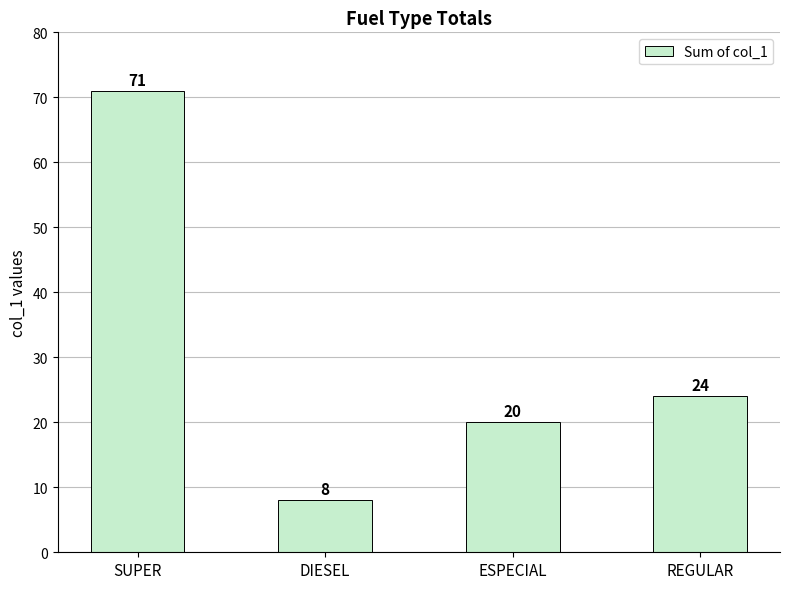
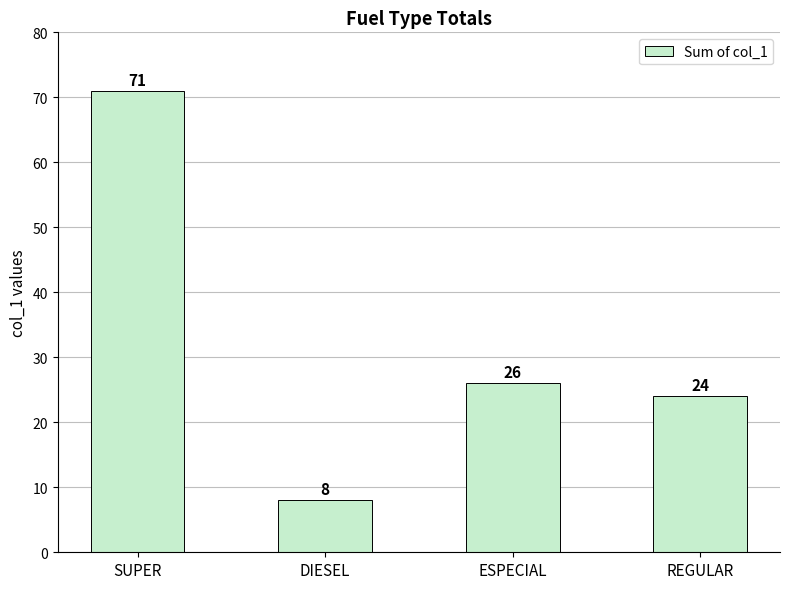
  {
    "SUPER": 71,
    "DIESEL": 8,
-   "ESPECIAL": 20,
+   "ESPECIAL": 26,
    "REGULAR": 24
  }
